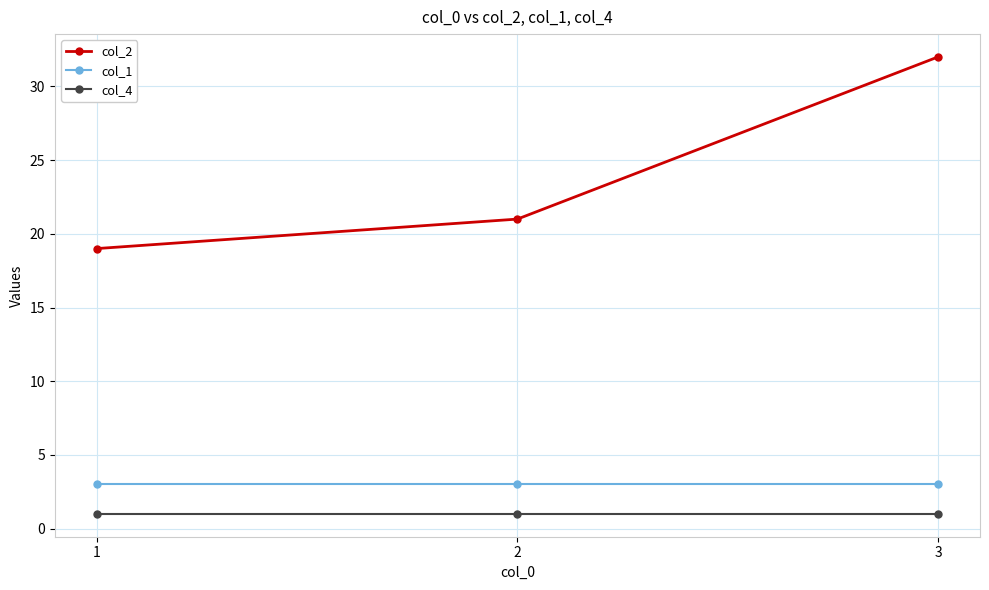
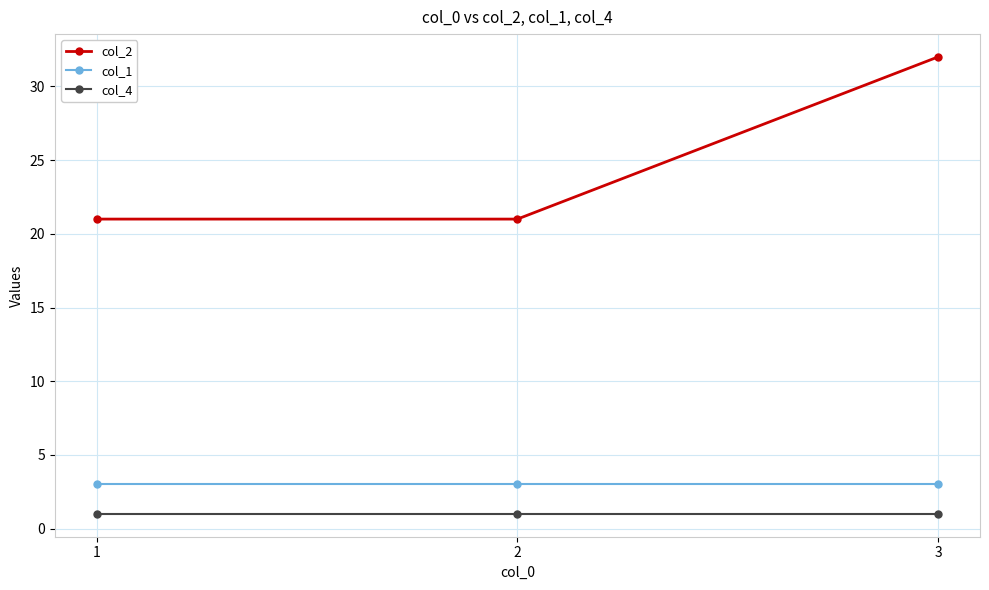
  {
    "col_2": {
-     "1": 19,
+     "1": 21,
      "2": 21,
      "3": 32
    },
    "col_1": {
      "1": 3,
      "2": 3,
      "3": 3
    },
    "col_4": {
      "1": 1,
      "2": 1,
      "3": 1
    }
  }
